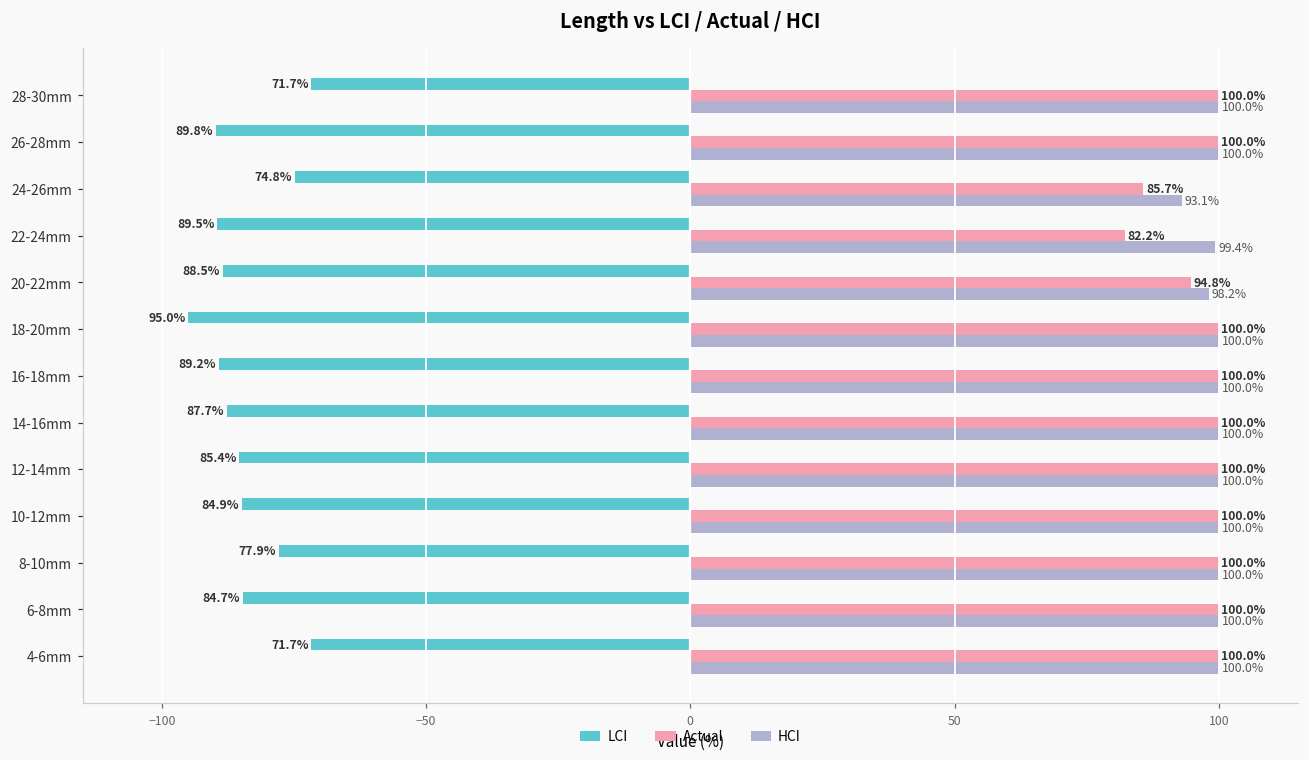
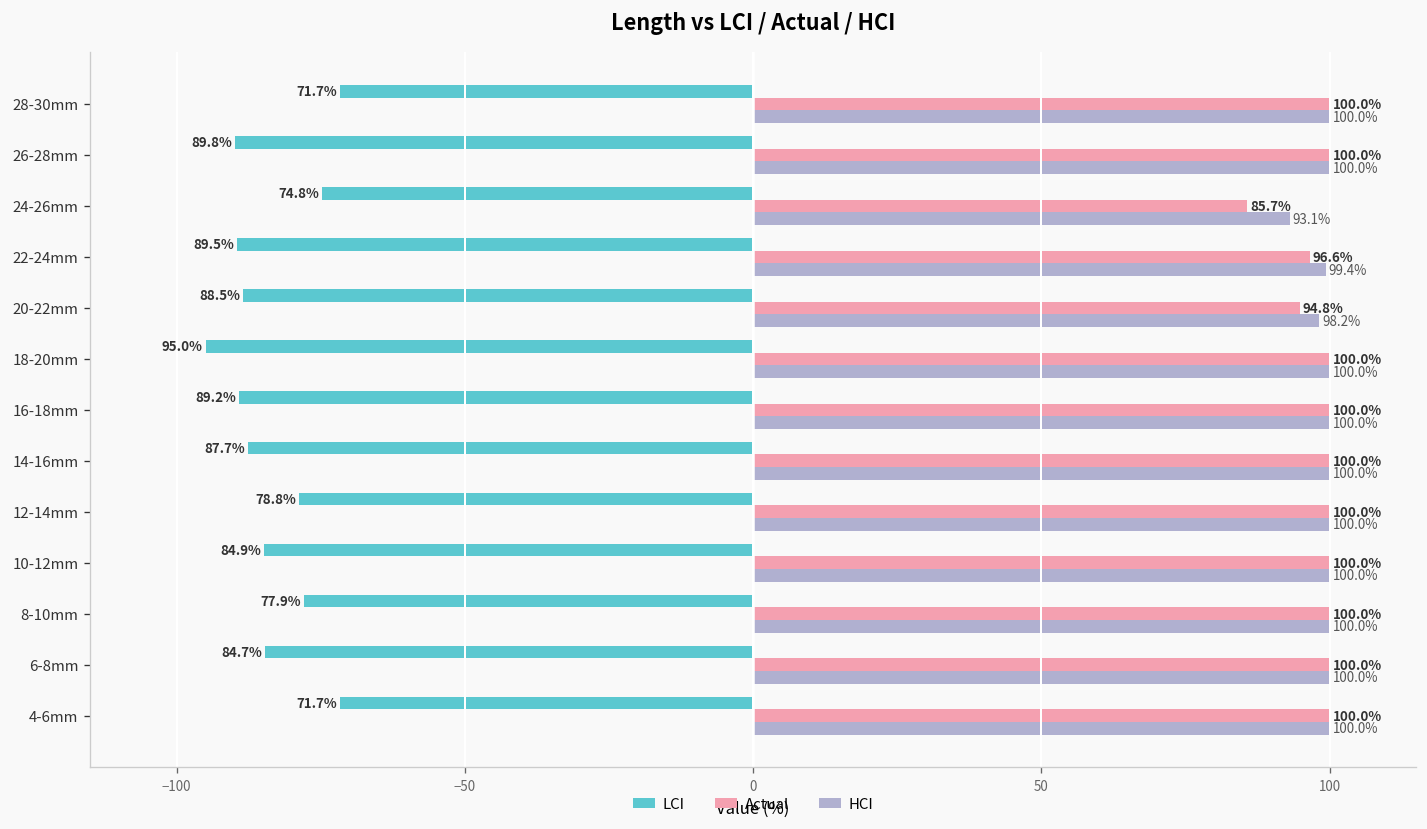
  {
    "LCI": {
-     "12-14mm": "85.4%"
+     "12-14mm": "78.8%"
    },
    "Actual": {
      "28-30mm": "100.0%",
      "26-28mm": "100.0%",
      "24-26mm": "85.7%",
-     "22-24mm": "82.2%",
+     "22-24mm": "96.6%",
      "20-22mm": "94.8%",
      "18-20mm": "100.0%",
      "16-18mm": "100.0%",
      "14-16mm": "100.0%",
      "12-14mm": "100.0%",
      "10-12mm": "100.0%",
      "8-10mm": "100.0%",
      "6-8mm": "100.0%",
      "4-6mm": "100.0%"
    },
    "HCI": {
      "28-30mm": "100.0%",
      "26-28mm": "100.0%",
      "24-26mm": "93.1%",
      "22-24mm": "99.4%",
      "20-22mm": "98.2%",
      "18-20mm": "100.0%",
      "16-18mm": "100.0%",
      "14-16mm": "100.0%",
      "12-14mm": "100.0%",
      "10-12mm": "100.0%",
      "8-10mm": "100.0%",
      "6-8mm": "100.0%",
      "4-6mm": "100.0%"
    }
  }
